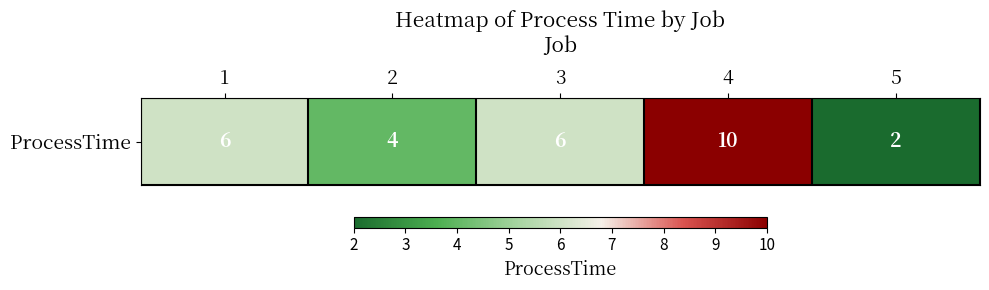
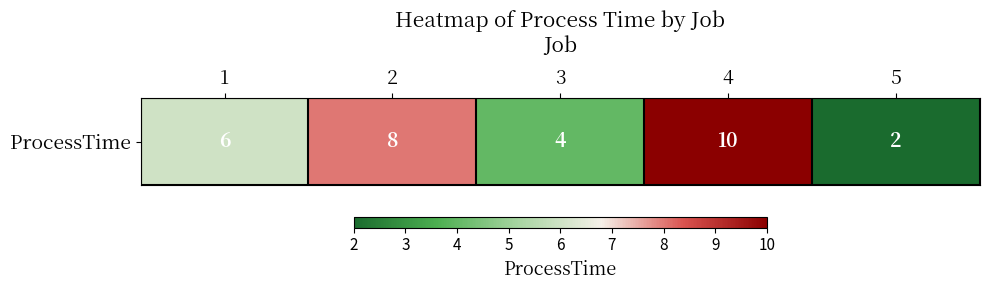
  {
    "ProcessTime": {
      "1": 6,
-     "2": 4,
-     "3": 6,
+     "2": 8,
+     "3": 4,
      "4": 10,
      "5": 2
    }
  }
